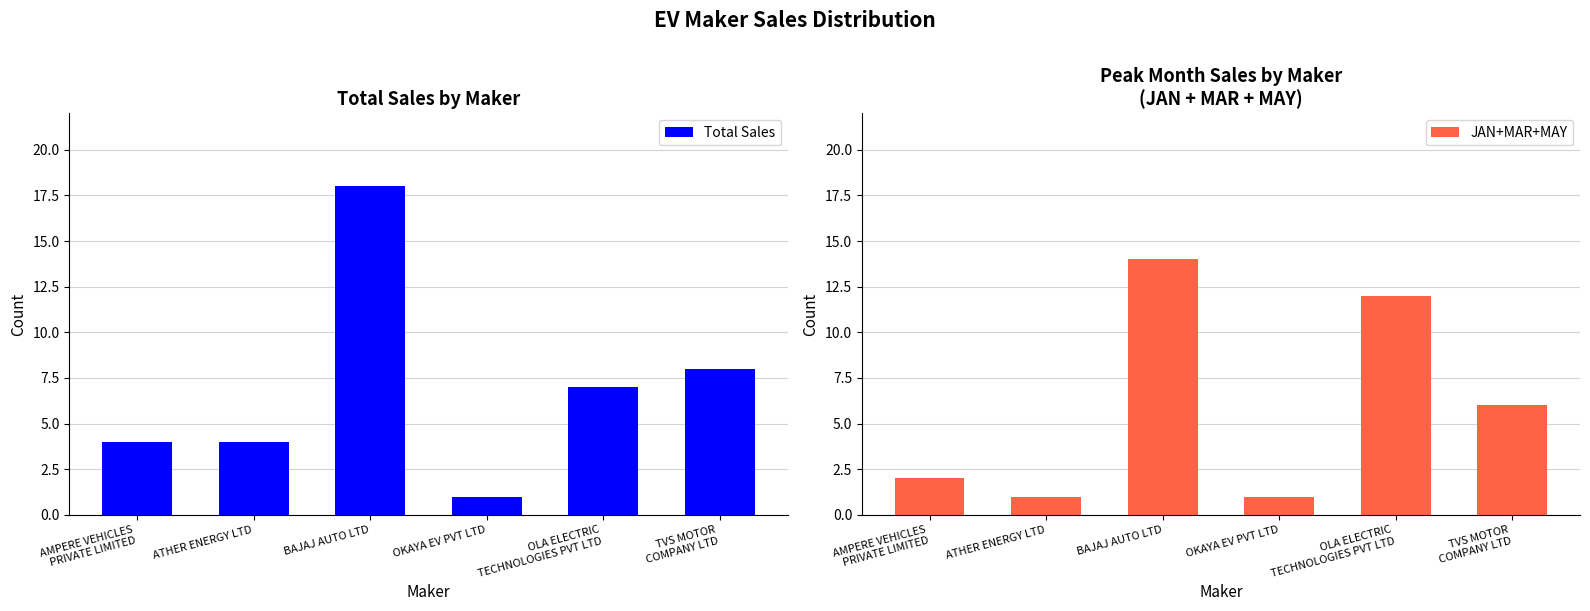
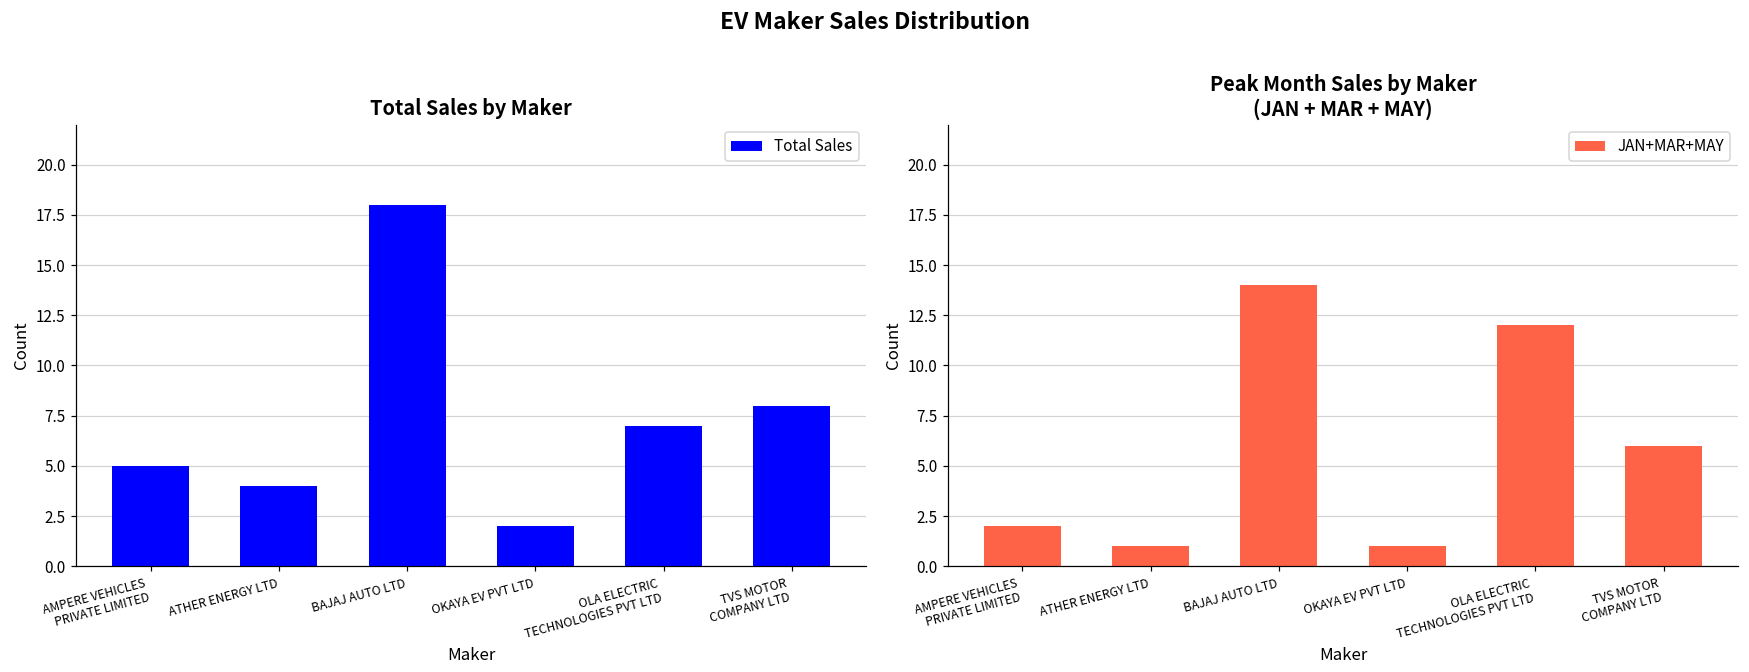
  {
    "Total Sales by Maker": {
-     "AMPERE VEHICLES PRIVATE LIMITED": 4,
+     "AMPERE VEHICLES PRIVATE LIMITED": 5,
      "ATHER ENERGY LTD": 4,
      "BAJAJ AUTO LTD": 18,
-     "OKAYA EV PVT LTD": 1,
+     "OKAYA EV PVT LTD": 2,
      "OLA ELECTRIC TECHNOLOGIES PVT LTD": 7,
      "TVS MOTOR COMPANY LTD": 8
    },
    "Peak Month Sales by Maker (JAN + MAR + MAY)": {
      "AMPERE VEHICLES PRIVATE LIMITED": 2.0,
      "ATHER ENERGY LTD": 1.0,
      "BAJAJ AUTO LTD": 14.0,
      "OKAYA EV PVT LTD": 1.0,
      "OLA ELECTRIC TECHNOLOGIES PVT LTD": 12.0,
      "TVS MOTOR COMPANY LTD": 6.0
    }
  }
